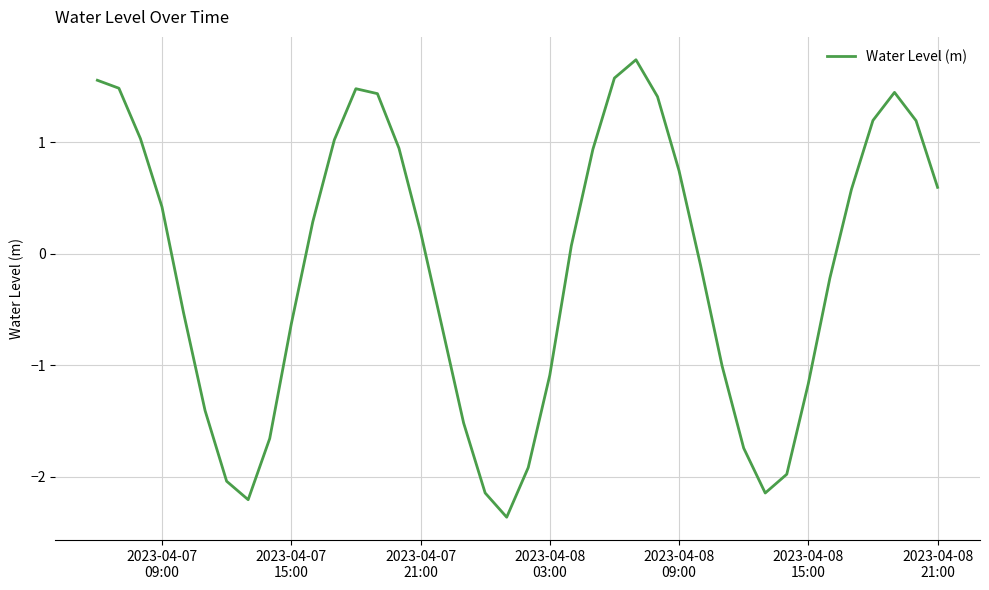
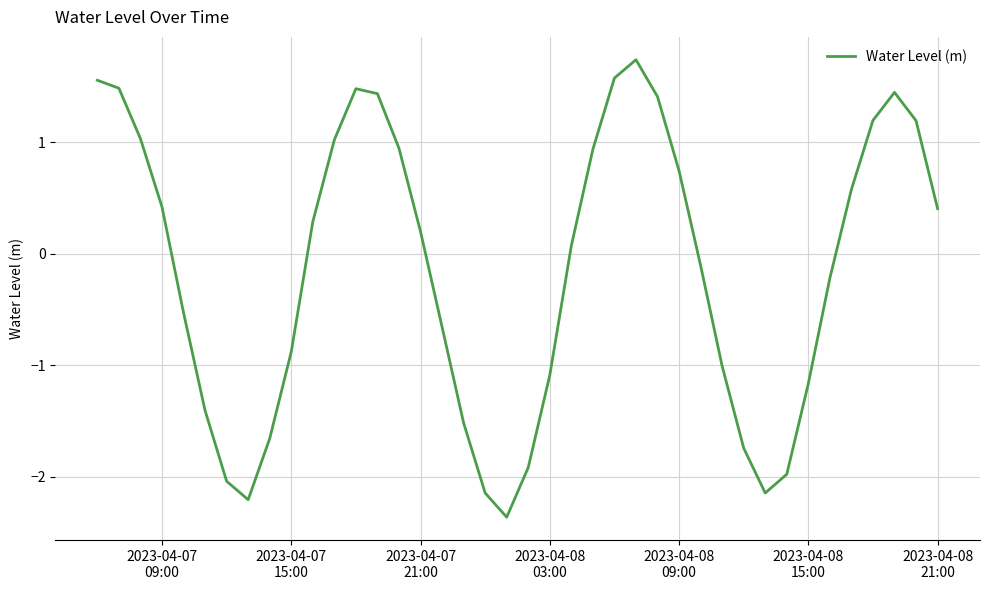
  {
    "2023-04-07 09:00": 0.42,
-   "2023-04-07 15:00": -0.63,
+   "2023-04-07 15:00": -0.88,
    "2023-04-07 21:00": 0.20,
    "2023-04-08 03:00": -1.09,
    "2023-04-08 09:00": 0.74,
    "2023-04-08 15:00": -1.17,
-   "2023-04-08 21:00": 0.60
+   "2023-04-08 21:00": 0.40
  }
